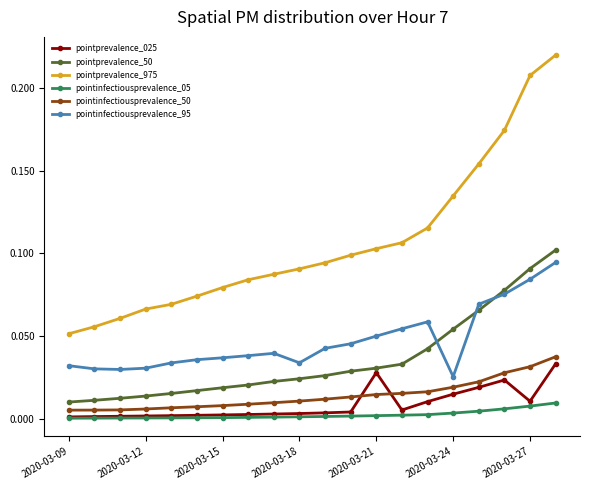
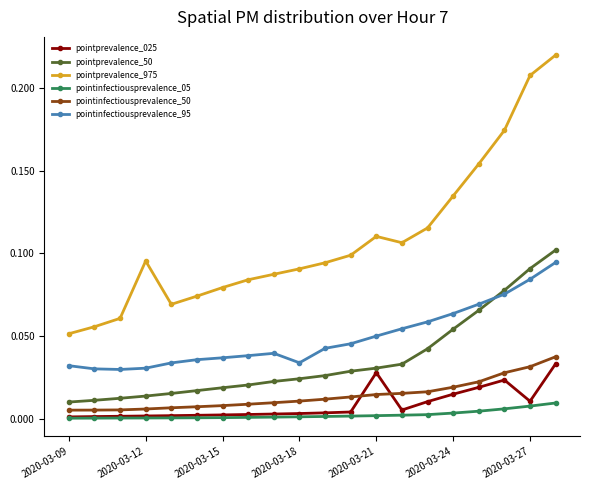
  {
    "pointprevalence_025": {
      "2020-03-15": 0.003,
      "2020-03-18": 0.004,
      "2020-03-21": 0.028,
      "2020-03-24": 0.015,
      "2020-03-27": 0.011
    },
    "pointprevalence_50": {
      "2020-03-09": 0.010,
      "2020-03-12": 0.014,
      "2020-03-15": 0.019,
      "2020-03-18": 0.024,
      "2020-03-21": 0.031,
      "2020-03-24": 0.054,
      "2020-03-27": 0.091
    },
    "pointprevalence_975": {
      "2020-03-09": 0.052,
-     "2020-03-12": 0.066,
+     "2020-03-12": 0.095,
      "2020-03-15": 0.079,
      "2020-03-18": 0.091,
-     "2020-03-21": 0.103,
+     "2020-03-21": 0.110,
      "2020-03-24": 0.135,
      "2020-03-27": 0.207
    },
    "pointinfectiousprevalence_05": {
      "2020-03-15": 0.001,
      "2020-03-18": 0.002,
      "2020-03-21": 0.002,
      "2020-03-24": 0.004,
      "2020-03-27": 0.008
    },
    "pointinfectiousprevalence_50": {
      "2020-03-09": 0.006,
      "2020-03-12": 0.006,
      "2020-03-15": 0.008,
      "2020-03-18": 0.011,
      "2020-03-21": 0.015,
      "2020-03-24": 0.019,
      "2020-03-27": 0.032
    },
    "pointinfectiousprevalence_95": {
      "2020-03-09": 0.032,
      "2020-03-12": 0.031,
      "2020-03-15": 0.037,
      "2020-03-18": 0.034,
      "2020-03-21": 0.050,
-     "2020-03-24": 0.026,
+     "2020-03-24": 0.064,
      "2020-03-27": 0.084
    }
  }
